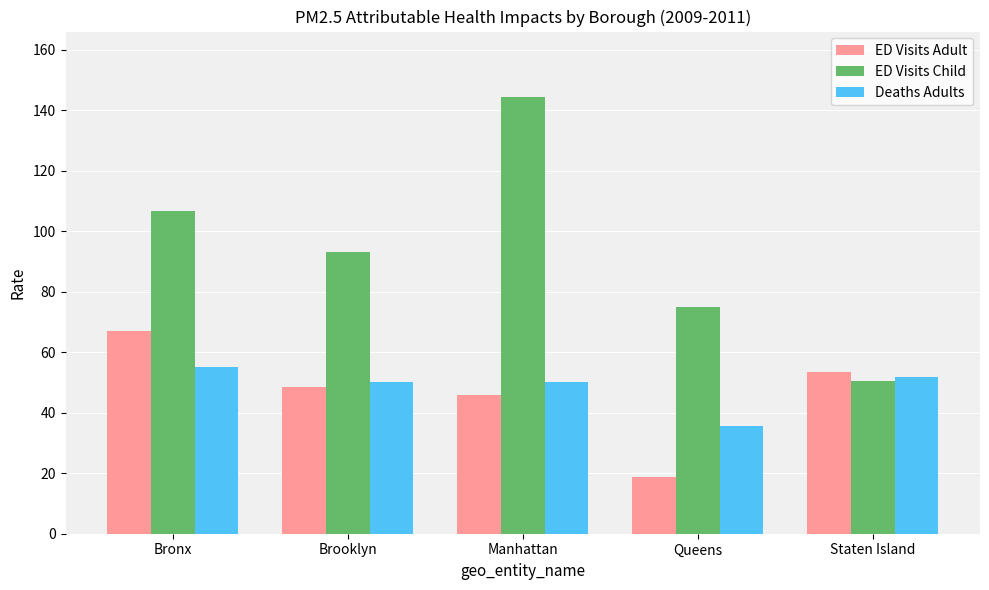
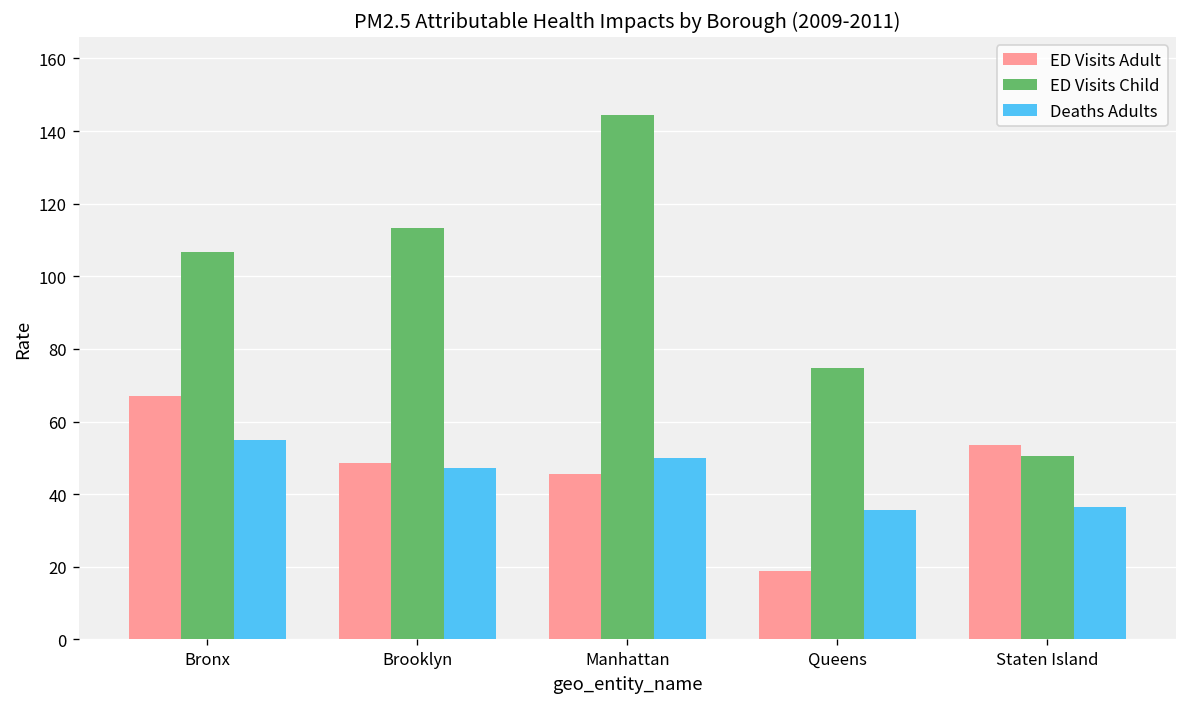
  {
    "ED Visits Adult": {
      "Bronx": 67,
      "Brooklyn": 49,
      "Manhattan": 46,
      "Queens": 19,
      "Staten Island": 54
    },
    "ED Visits Child": {
      "Bronx": 107,
-     "Brooklyn": 93,
+     "Brooklyn": 113,
      "Manhattan": 144,
      "Queens": 75,
      "Staten Island": 51
    },
    "Deaths Adults": {
      "Bronx": 55,
-     "Brooklyn": 50,
+     "Brooklyn": 47,
      "Manhattan": 50,
      "Queens": 36,
-     "Staten Island": 52
+     "Staten Island": 37
    }
  }
